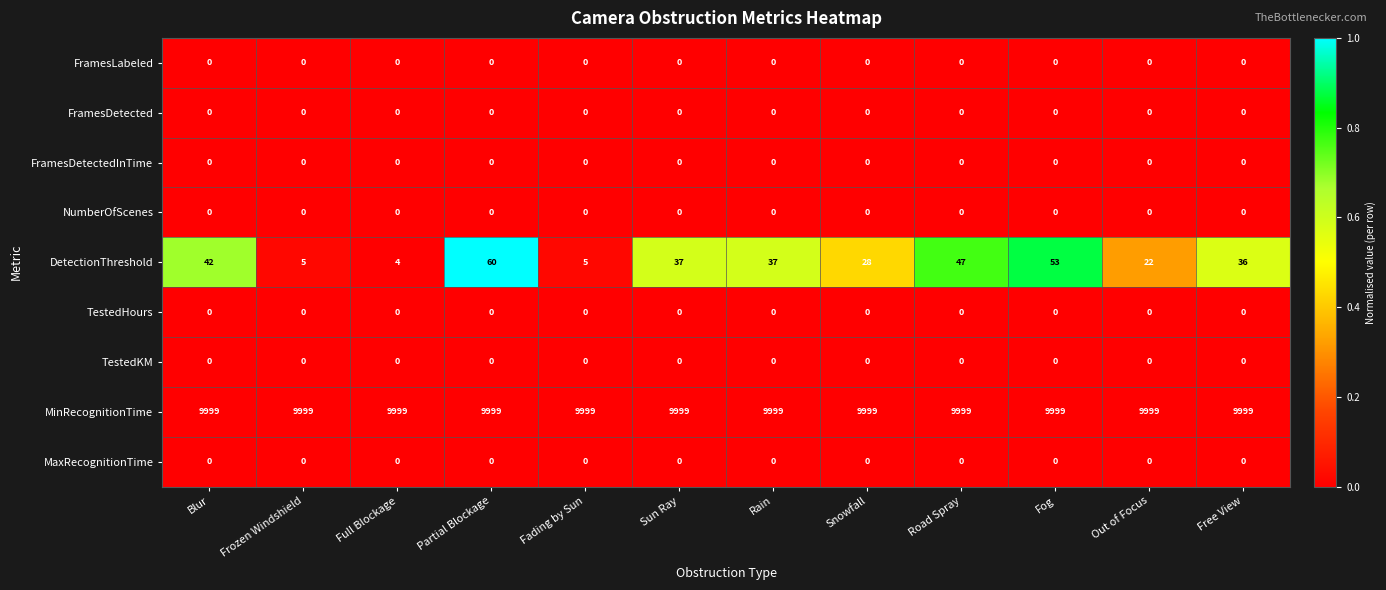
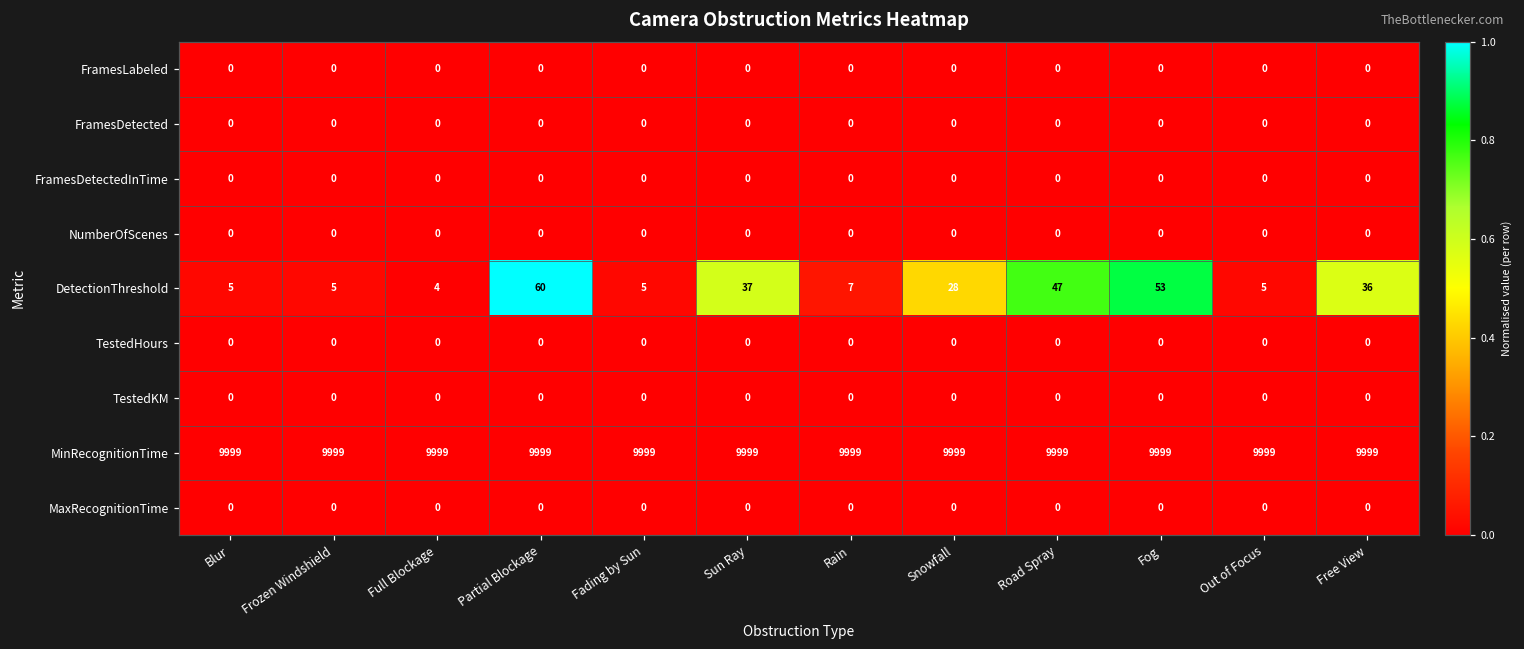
  {
    "FramesLabeled": {
      "Blur": 0,
      "Frozen Windshield": 0,
      "Full Blockage": 0,
      "Partial Blockage": 0,
      "Fading by Sun": 0,
      "Sun Ray": 0,
      "Rain": 0,
      "Snowfall": 0,
      "Road Spray": 0,
      "Fog": 0,
      "Out of Focus": 0,
      "Free View": 0
    },
    "FramesDetected": {
      "Blur": 0,
      "Frozen Windshield": 0,
      "Full Blockage": 0,
      "Partial Blockage": 0,
      "Fading by Sun": 0,
      "Sun Ray": 0,
      "Rain": 0,
      "Snowfall": 0,
      "Road Spray": 0,
      "Fog": 0,
      "Out of Focus": 0,
      "Free View": 0
    },
    "FramesDetectedInTime": {
      "Blur": 0,
      "Frozen Windshield": 0,
      "Full Blockage": 0,
      "Partial Blockage": 0,
      "Fading by Sun": 0,
      "Sun Ray": 0,
      "Rain": 0,
      "Snowfall": 0,
      "Road Spray": 0,
      "Fog": 0,
      "Out of Focus": 0,
      "Free View": 0
    },
    "NumberOfScenes": {
      "Blur": 0,
      "Frozen Windshield": 0,
      "Full Blockage": 0,
      "Partial Blockage": 0,
      "Fading by Sun": 0,
      "Sun Ray": 0,
      "Rain": 0,
      "Snowfall": 0,
      "Road Spray": 0,
      "Fog": 0,
      "Out of Focus": 0,
      "Free View": 0
    },
    "DetectionThreshold": {
-     "Blur": 42,
+     "Blur": 5,
      "Frozen Windshield": 5,
      "Full Blockage": 4,
      "Partial Blockage": 60,
      "Fading by Sun": 5,
      "Sun Ray": 37,
-     "Rain": 37,
+     "Rain": 7,
      "Snowfall": 28,
      "Road Spray": 47,
      "Fog": 53,
-     "Out of Focus": 22,
+     "Out of Focus": 5,
      "Free View": 36
    },
    "TestedHours": {
      "Blur": 0,
      "Frozen Windshield": 0,
      "Full Blockage": 0,
      "Partial Blockage": 0,
      "Fading by Sun": 0,
      "Sun Ray": 0,
      "Rain": 0,
      "Snowfall": 0,
      "Road Spray": 0,
      "Fog": 0,
      "Out of Focus": 0,
      "Free View": 0
    },
    "TestedKM": {
      "Blur": 0,
      "Frozen Windshield": 0,
      "Full Blockage": 0,
      "Partial Blockage": 0,
      "Fading by Sun": 0,
      "Sun Ray": 0,
      "Rain": 0,
      "Snowfall": 0,
      "Road Spray": 0,
      "Fog": 0,
      "Out of Focus": 0,
      "Free View": 0
    },
    "MinRecognitionTime": {
      "Blur": 9999,
      "Frozen Windshield": 9999,
      "Full Blockage": 9999,
      "Partial Blockage": 9999,
      "Fading by Sun": 9999,
      "Sun Ray": 9999,
      "Rain": 9999,
      "Snowfall": 9999,
      "Road Spray": 9999,
      "Fog": 9999,
      "Out of Focus": 9999,
      "Free View": 9999
    },
    "MaxRecognitionTime": {
      "Blur": 0,
      "Frozen Windshield": 0,
      "Full Blockage": 0,
      "Partial Blockage": 0,
      "Fading by Sun": 0,
      "Sun Ray": 0,
      "Rain": 0,
      "Snowfall": 0,
      "Road Spray": 0,
      "Fog": 0,
      "Out of Focus": 0,
      "Free View": 0
    }
  }
